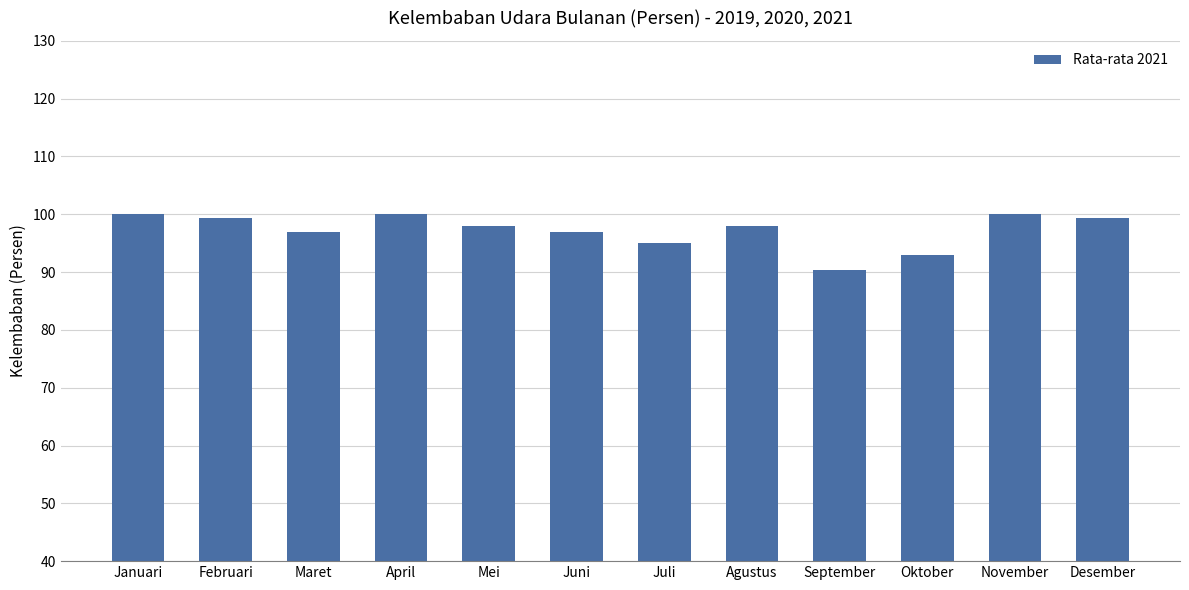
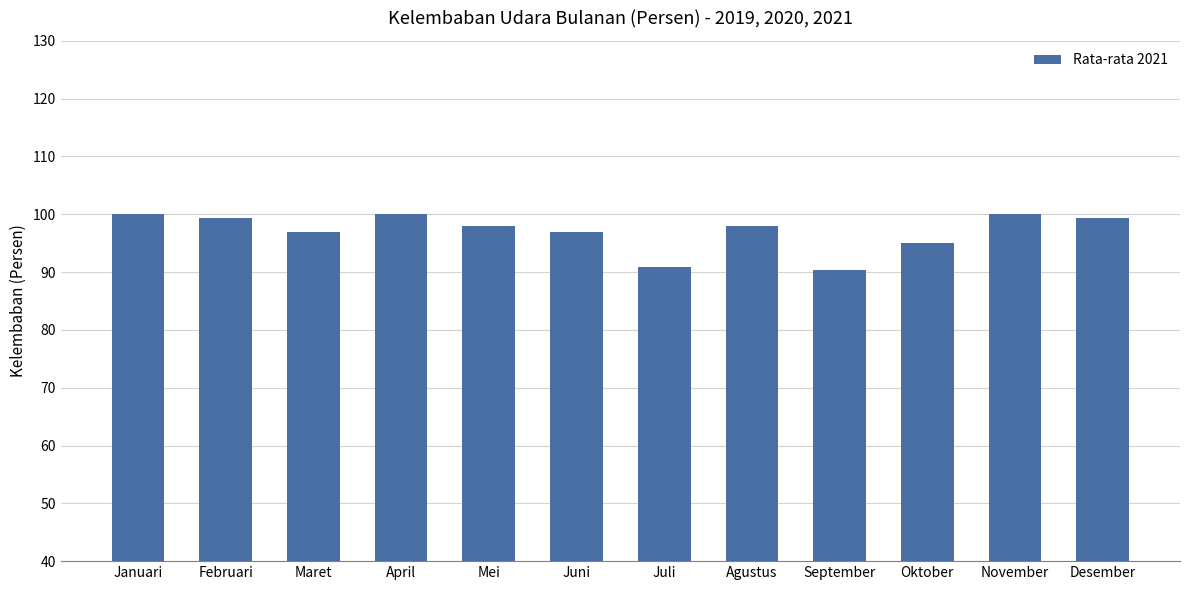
  {
    "Januari": 100,
    "Februari": 99,
    "Maret": 97,
    "April": 100,
    "Mei": 98,
    "Juni": 97,
-   "Juli": 95,
+   "Juli": 91,
    "Agustus": 98,
    "September": 90,
-   "Oktober": 93,
+   "Oktober": 95,
    "November": 100,
    "Desember": 99
  }
